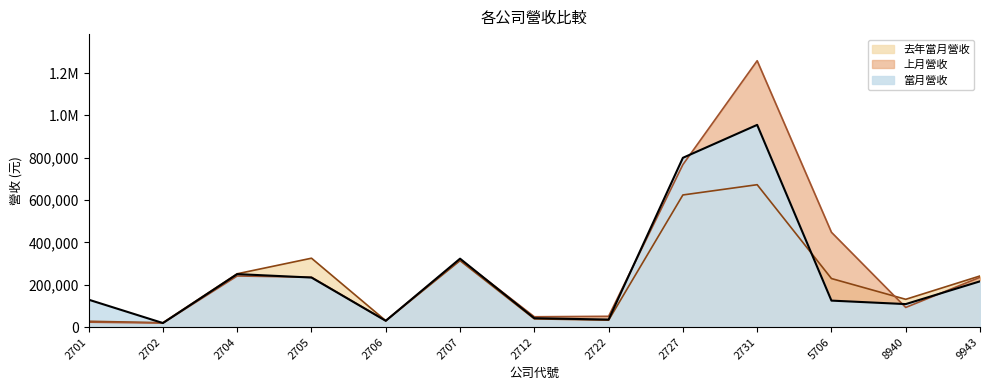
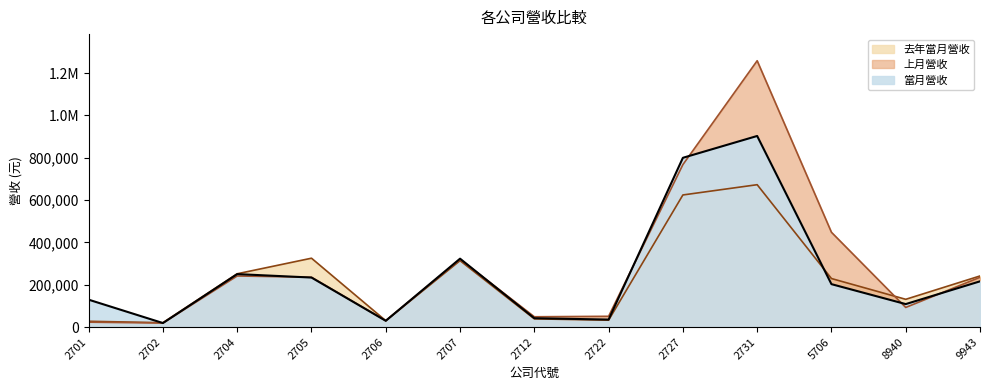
  {
    "當月營收": {
      "2701": "130,000",
      "2727": "800,000",
-     "2731": "960,000",
-     "5706": "130,000",
+     "2731": "900,000",
+     "5706": "200,000",
      "8940": "110,000",
      "9943": "220,000"
    }
  }
